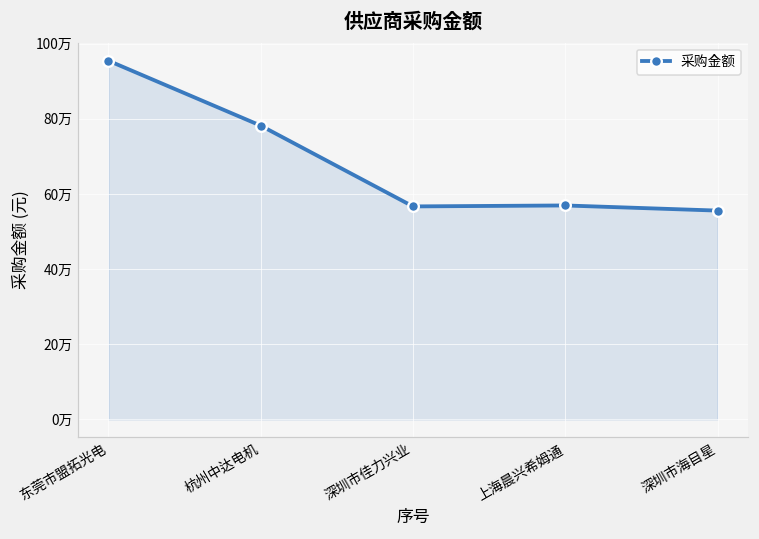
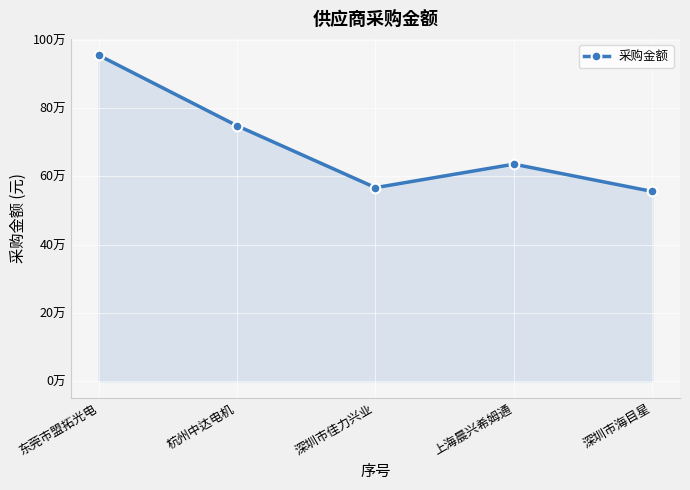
  {
    "东莞市盟拓光电": "95万",
-   "杭州中达电机": "78万",
+   "杭州中达电机": "75万",
    "深圳市佳力兴业": "57万",
-   "上海晨兴希姆通": "57万",
+   "上海晨兴希姆通": "64万",
    "深圳市海目星": "56万"
  }
